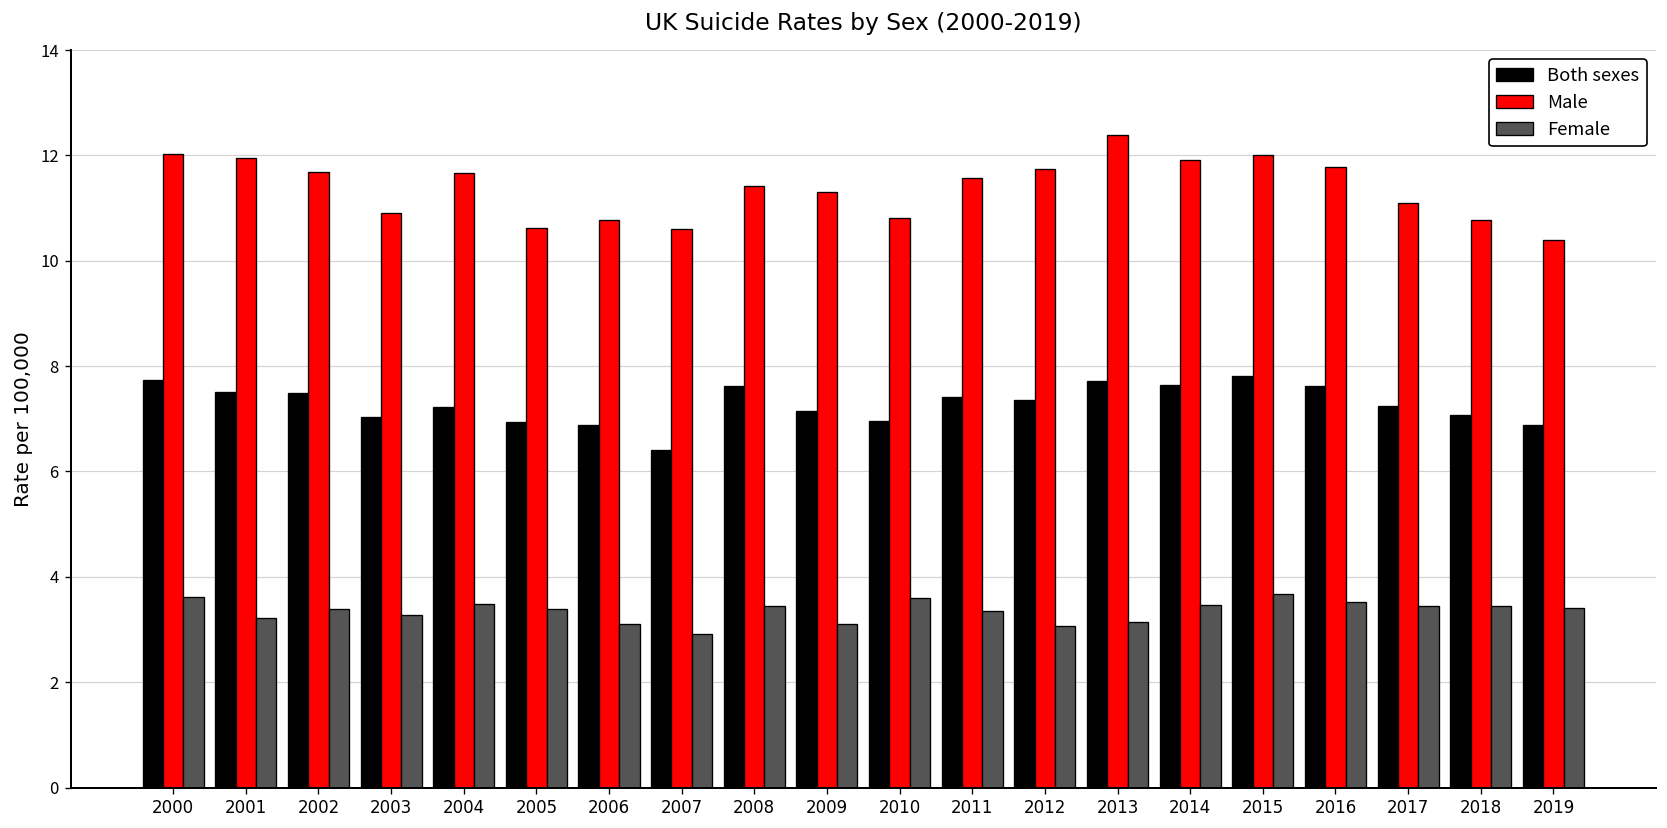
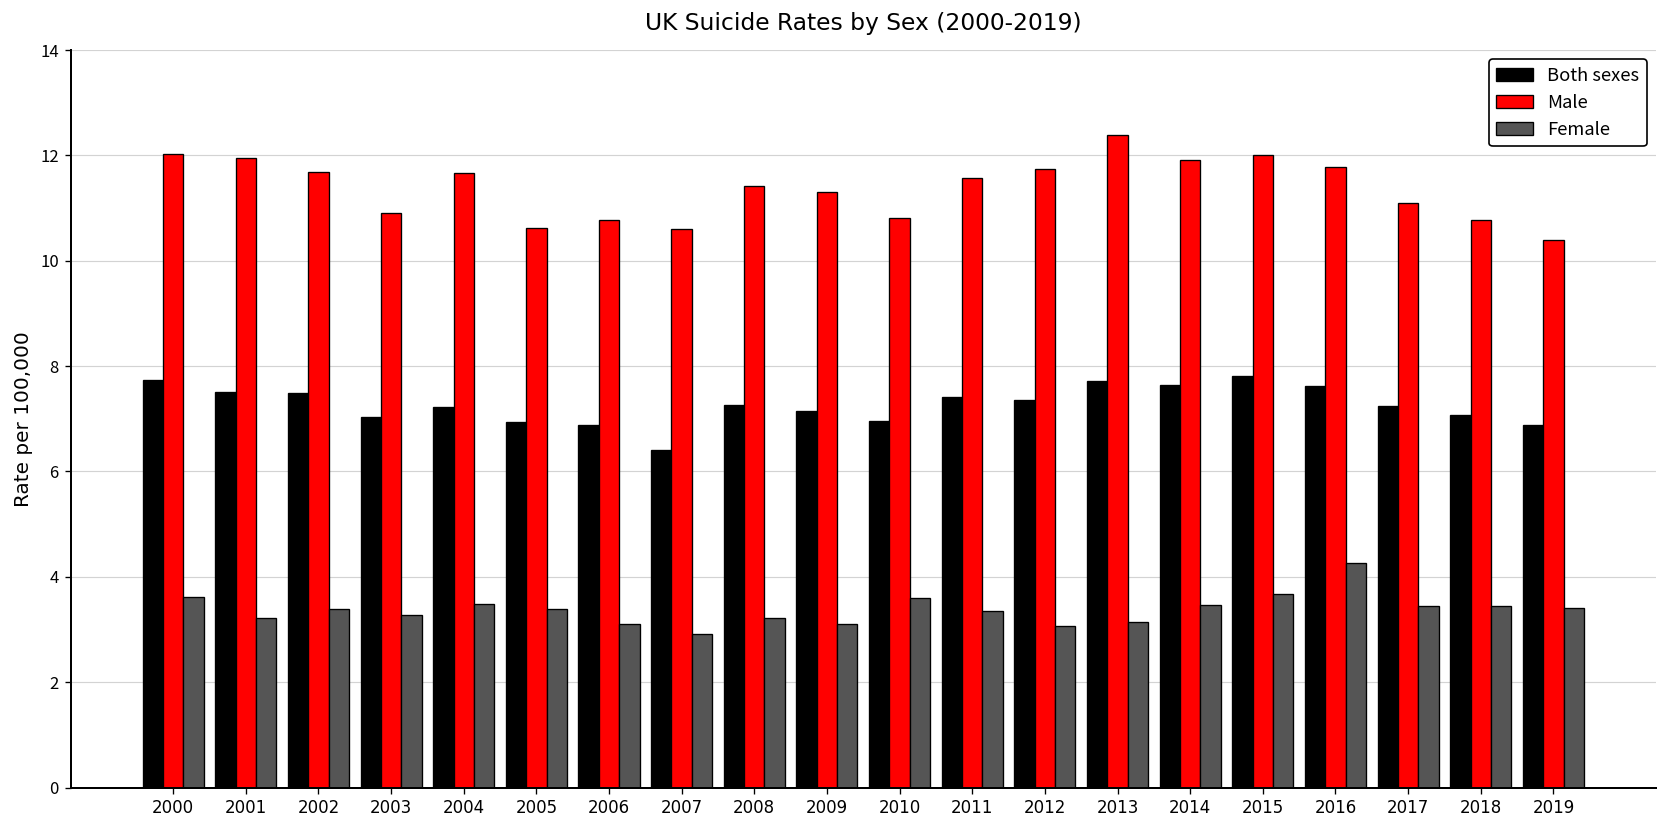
  {
    "Both sexes": {
      "2000": 7.7,
      "2001": 7.5,
      "2002": 7.5,
      "2003": 7.0,
      "2004": 7.2,
      "2005": 6.9,
      "2006": 6.9,
      "2007": 6.4,
-     "2008": 7.6,
+     "2008": 7.3,
      "2009": 7.2,
      "2010": 7.0,
      "2011": 7.4,
      "2012": 7.4,
      "2013": 7.7,
      "2014": 7.6,
      "2015": 7.8,
      "2016": 7.6,
      "2017": 7.2,
      "2018": 7.1,
      "2019": 6.9
    },
    "Male": {
      "2000": 12.0,
      "2001": 12.0,
      "2002": 11.7,
      "2003": 10.9,
      "2004": 11.7,
      "2005": 10.6,
      "2006": 10.8,
      "2007": 10.6,
      "2008": 11.4,
      "2009": 11.3,
      "2010": 10.8,
      "2011": 11.6,
      "2012": 11.8,
      "2013": 12.4,
      "2014": 11.9,
      "2015": 12.0,
      "2016": 11.8,
      "2017": 11.1,
      "2018": 10.8,
      "2019": 10.4
    },
    "Female": {
      "2000": 3.6,
      "2001": 3.2,
      "2002": 3.4,
      "2003": 3.3,
      "2004": 3.5,
      "2005": 3.4,
      "2006": 3.1,
      "2007": 2.9,
-     "2008": 3.4,
+     "2008": 3.2,
      "2009": 3.1,
      "2010": 3.6,
      "2011": 3.4,
      "2012": 3.1,
      "2013": 3.2,
      "2014": 3.5,
      "2015": 3.7,
-     "2016": 3.5,
+     "2016": 4.3,
      "2017": 3.5,
      "2018": 3.4,
      "2019": 3.4
    }
  }
